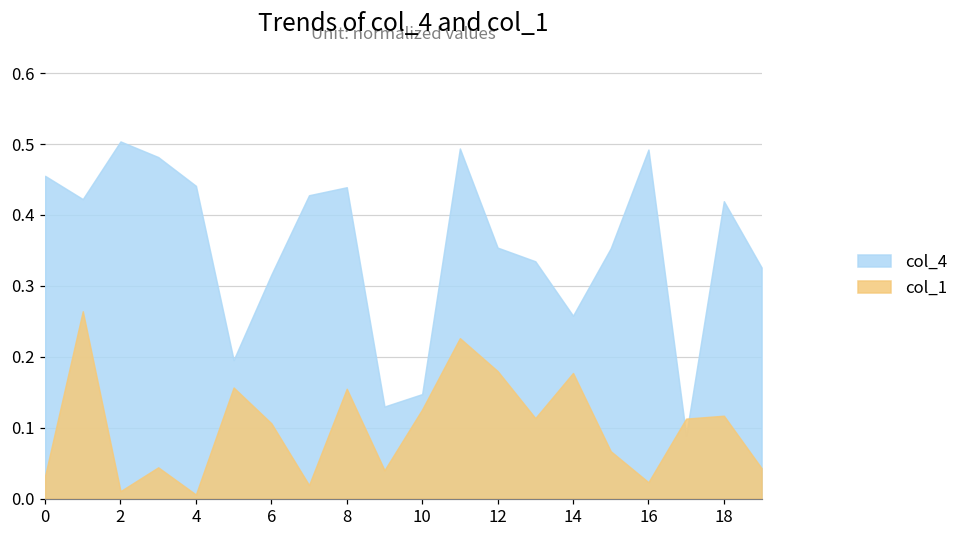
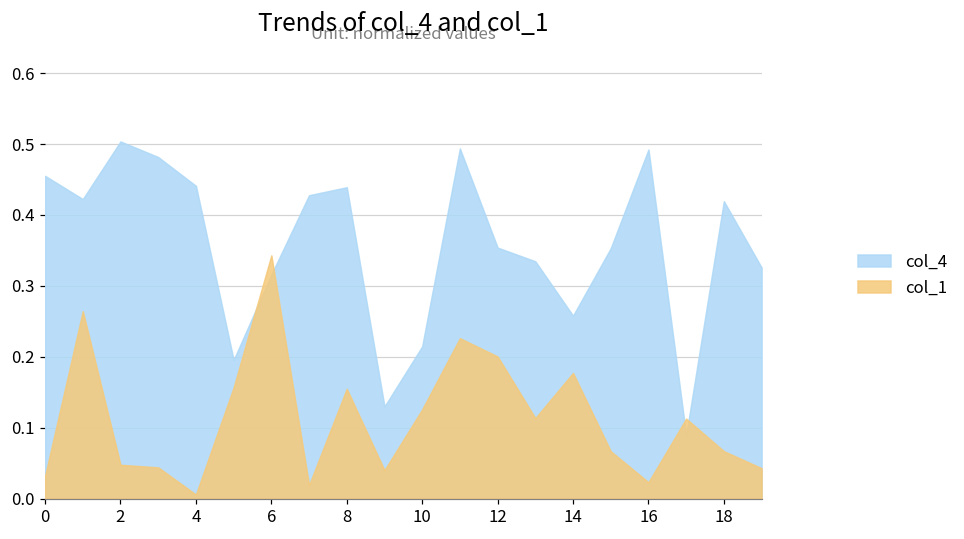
  {
    "col_4": {
      "0": 0.46,
      "2": 0.50,
      "4": 0.44,
      "6": 0.32,
      "8": 0.44,
-     "10": 0.15,
+     "10": 0.21,
      "12": 0.35,
      "14": 0.26,
      "16": 0.49,
      "18": 0.42
    },
    "col_1": {
      "0": 0.03,
-     "2": 0.01,
+     "2": 0.05,
      "4": 0.01,
-     "6": 0.11,
+     "6": 0.34,
      "8": 0.15,
      "10": 0.13,
-     "12": 0.18,
+     "12": 0.20,
      "14": 0.18,
      "16": 0.02,
-     "18": 0.12
+     "18": 0.07
    }
  }
